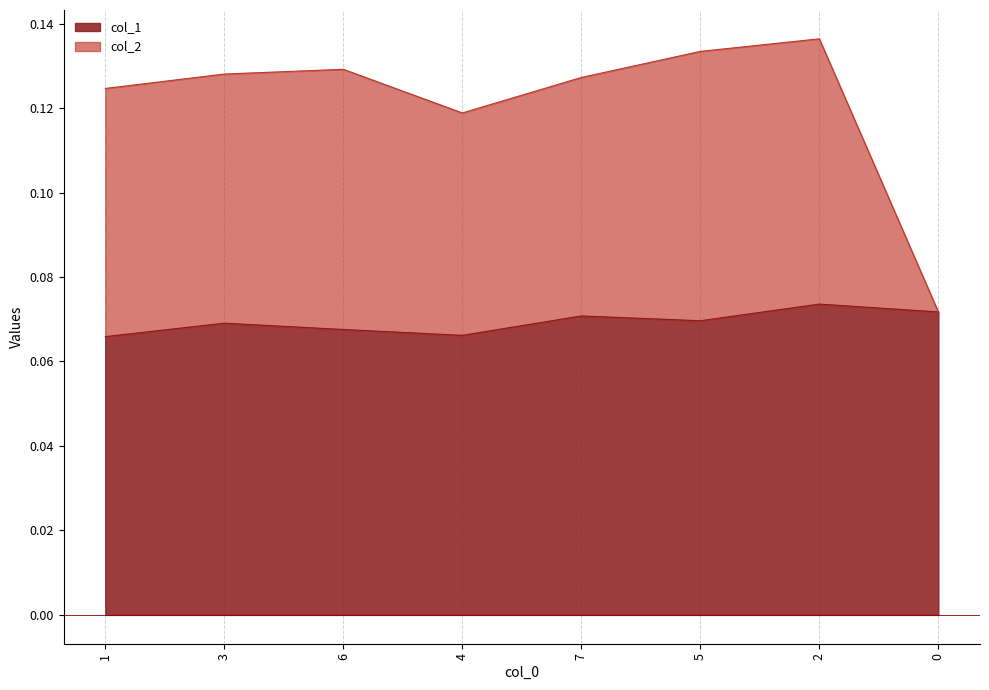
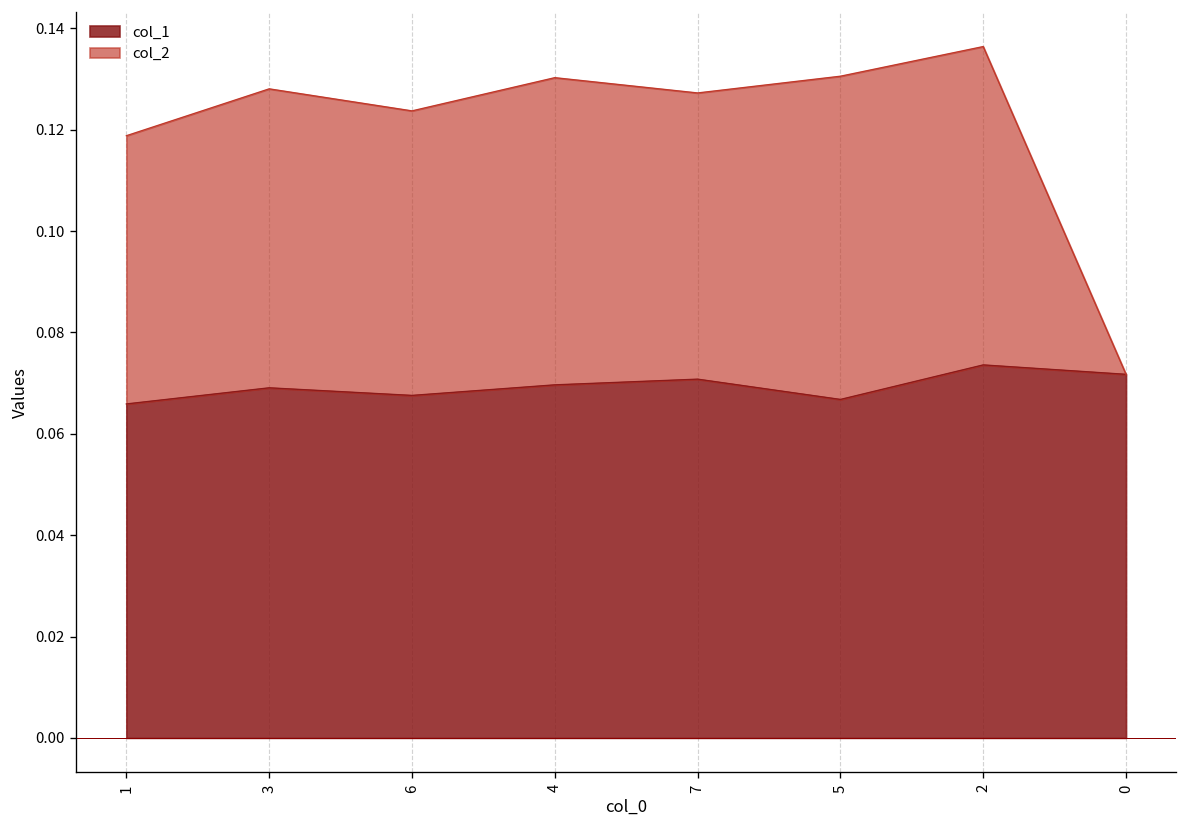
  {
    "col_1": {
      "1": 0.066,
      "3": 0.069,
      "6": 0.068,
-     "4": 0.066,
+     "4": 0.070,
      "7": 0.071,
-     "5": 0.070,
+     "5": 0.067,
      "2": 0.074
    },
    "col_2": {
-     "1": 0.059,
+     "1": 0.053,
      "3": 0.059,
-     "6": 0.062,
-     "4": 0.053,
+     "6": 0.056,
+     "4": 0.061,
      "7": 0.056,
      "5": 0.064,
      "2": 0.063
    }
  }
